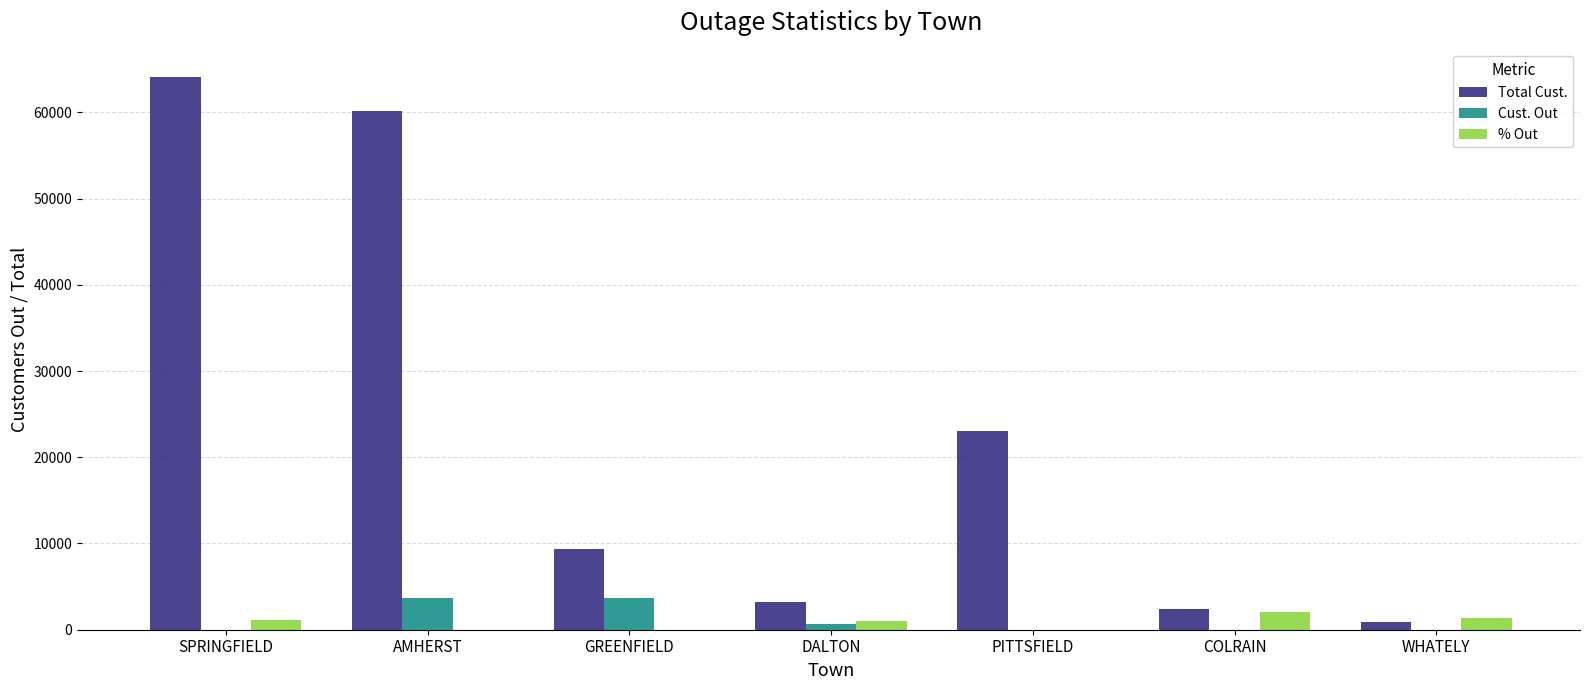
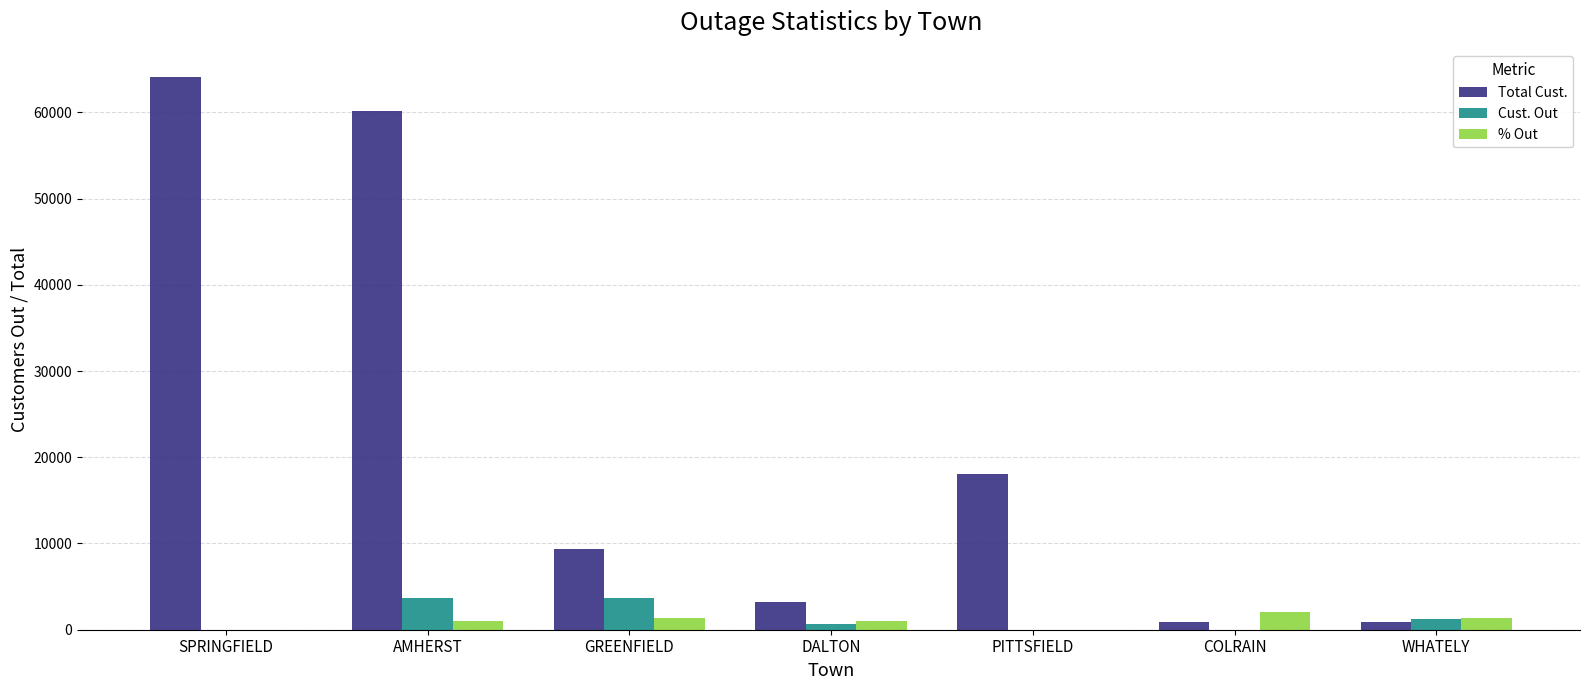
  {
    "Total Cust.": {
      "SPRINGFIELD": 64000,
      "AMHERST": 60000,
      "GREENFIELD": 9000,
      "DALTON": 3000,
-     "PITTSFIELD": 23000,
-     "COLRAIN": 2000,
+     "PITTSFIELD": 18000,
+     "COLRAIN": 1000,
      "WHATELY": 1000
    },
    "Cust. Out": {
      "AMHERST": 4000,
      "GREENFIELD": 4000,
      "DALTON": 1000,
-     "WHATELY": 0
+     "WHATELY": 1000
    },
    "% Out": {
-     "SPRINGFIELD": 1000,
-     "AMHERST": 0,
-     "GREENFIELD": 0,
+     "SPRINGFIELD": 0,
+     "AMHERST": 1000,
+     "GREENFIELD": 1000,
      "DALTON": 1000,
      "PITTSFIELD": 0,
      "COLRAIN": 2000,
      "WHATELY": 1000
    }
  }
